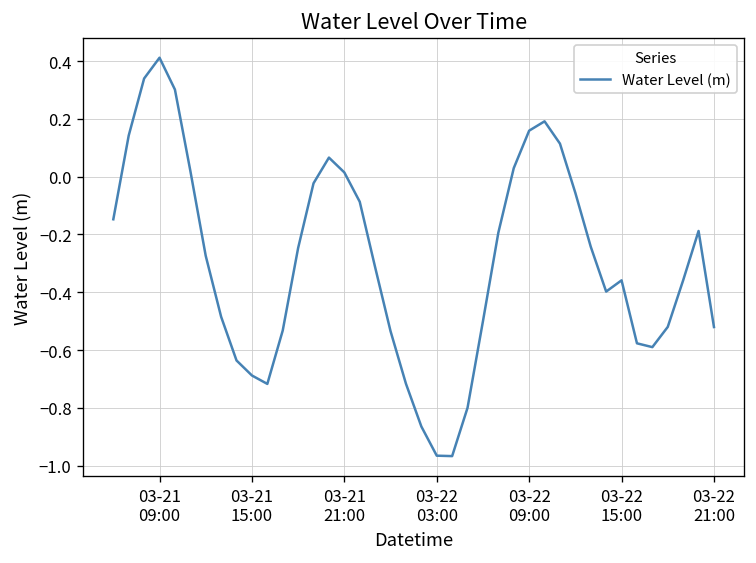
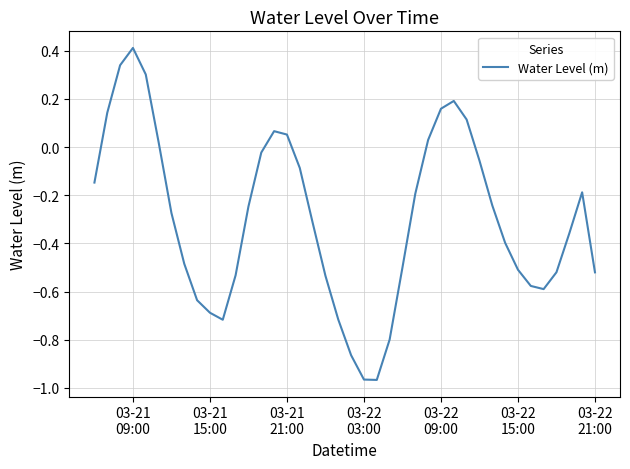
  {
    "03-21 09:00": 0.41,
    "03-21 15:00": -0.69,
-   "03-21 21:00": 0.01,
+   "03-21 21:00": 0.05,
    "03-22 03:00": -0.97,
    "03-22 09:00": 0.16,
-   "03-22 15:00": -0.36,
+   "03-22 15:00": -0.51,
    "03-22 21:00": -0.52
  }
